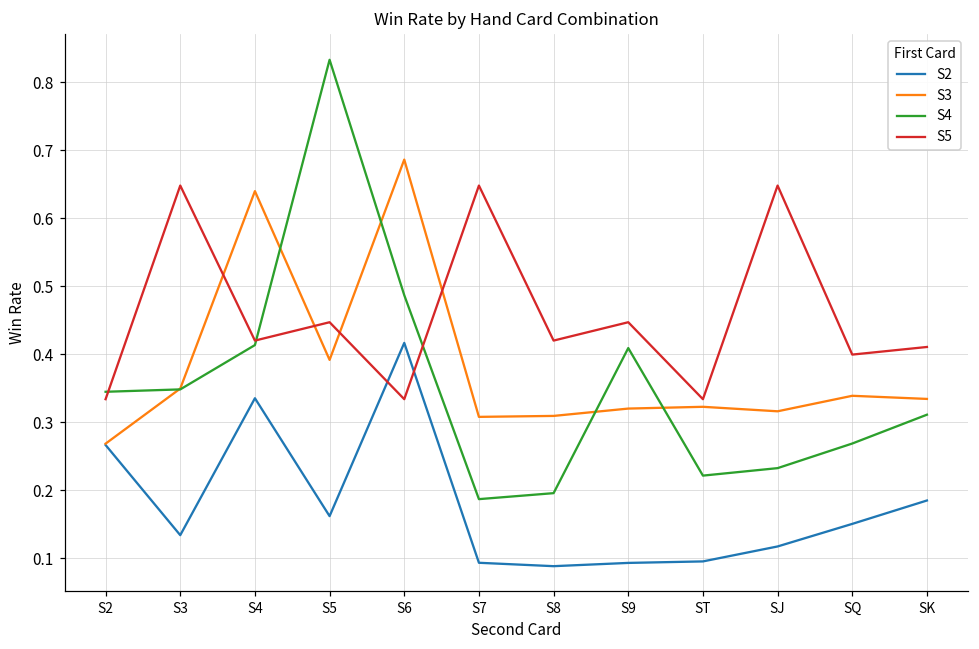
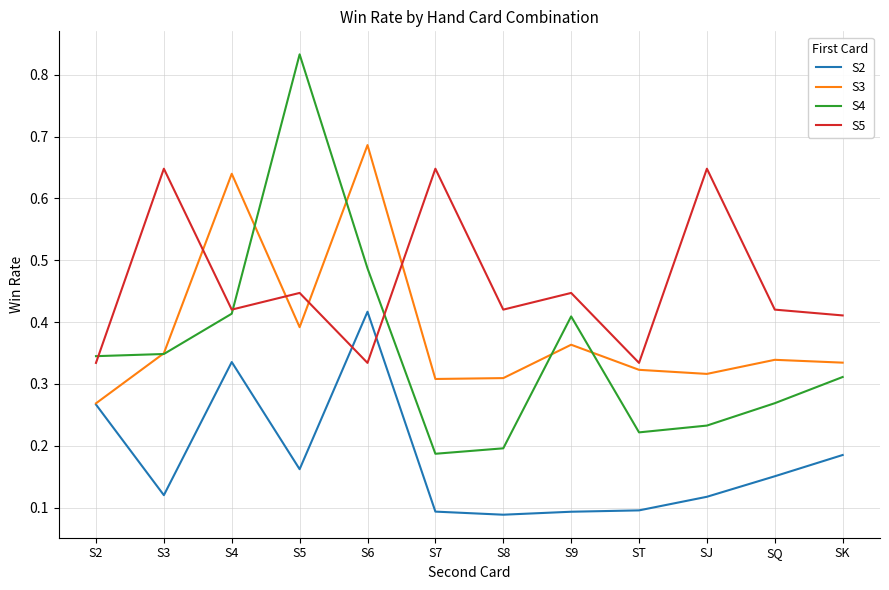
  {
    "S2": {
-     "S3": 0.13,
+     "S3": 0.12,
      "S4": 0.34,
      "S5": 0.16,
      "S6": 0.42,
      "S7": 0.09,
      "S8": 0.09,
      "S9": 0.09,
      "ST": 0.10,
      "SJ": 0.12,
      "SQ": 0.15,
      "SK": 0.19
    },
    "S3": {
      "S4": 0.64,
      "S5": 0.39,
      "S6": 0.69,
      "S7": 0.31,
      "S8": 0.31,
-     "S9": 0.32,
+     "S9": 0.36,
      "ST": 0.32,
      "SJ": 0.32,
      "SQ": 0.34,
      "SK": 0.33
    },
    "S4": {
      "S2": 0.34,
      "S4": 0.41,
      "S5": 0.83,
      "S6": 0.49,
      "S7": 0.19,
      "S8": 0.20,
      "S9": 0.41,
      "ST": 0.22,
      "SJ": 0.23,
      "SQ": 0.27,
      "SK": 0.31
    },
    "S5": {
      "S2": 0.33,
      "S3": 0.65,
      "S4": 0.42,
      "S5": 0.45,
      "S6": 0.33,
      "S7": 0.65,
      "S8": 0.42,
      "S9": 0.45,
      "ST": 0.33,
      "SJ": 0.65,
-     "SQ": 0.40,
+     "SQ": 0.42,
      "SK": 0.41
    }
  }
